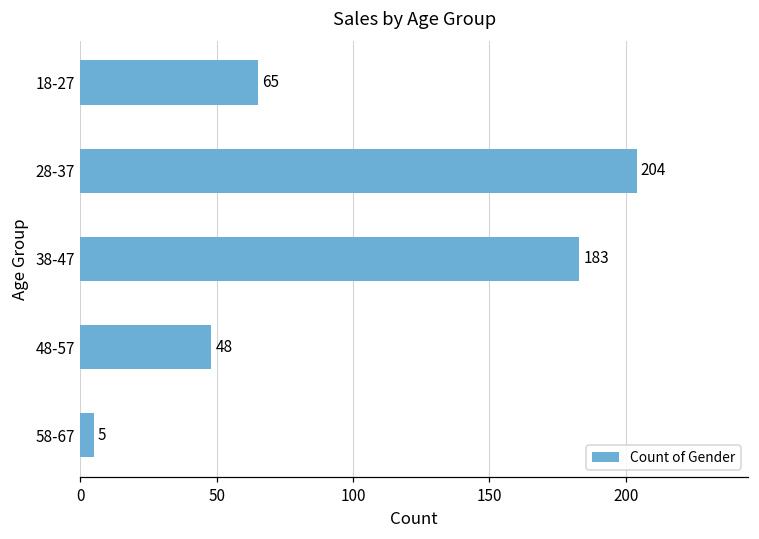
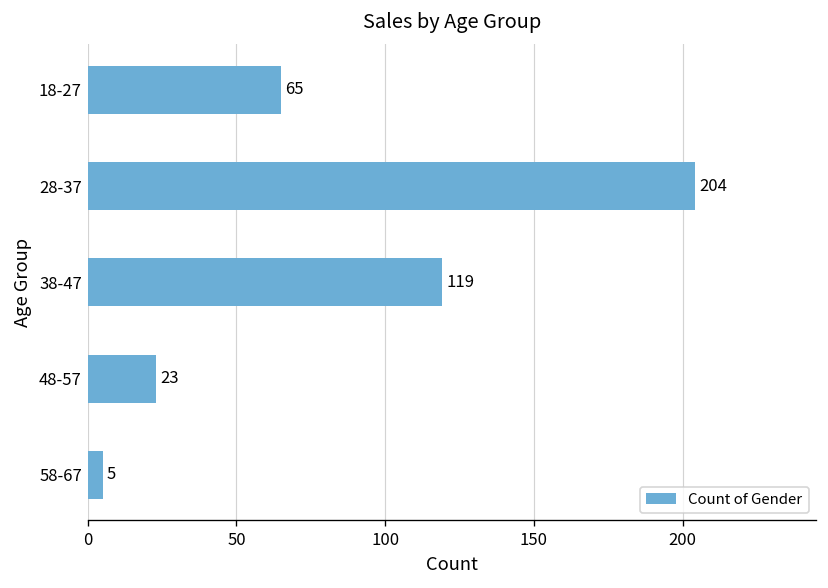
  {
    "18-27": 65,
    "28-37": 204,
-   "38-47": 183,
-   "48-57": 48,
+   "38-47": 119,
+   "48-57": 23,
    "58-67": 5
  }
